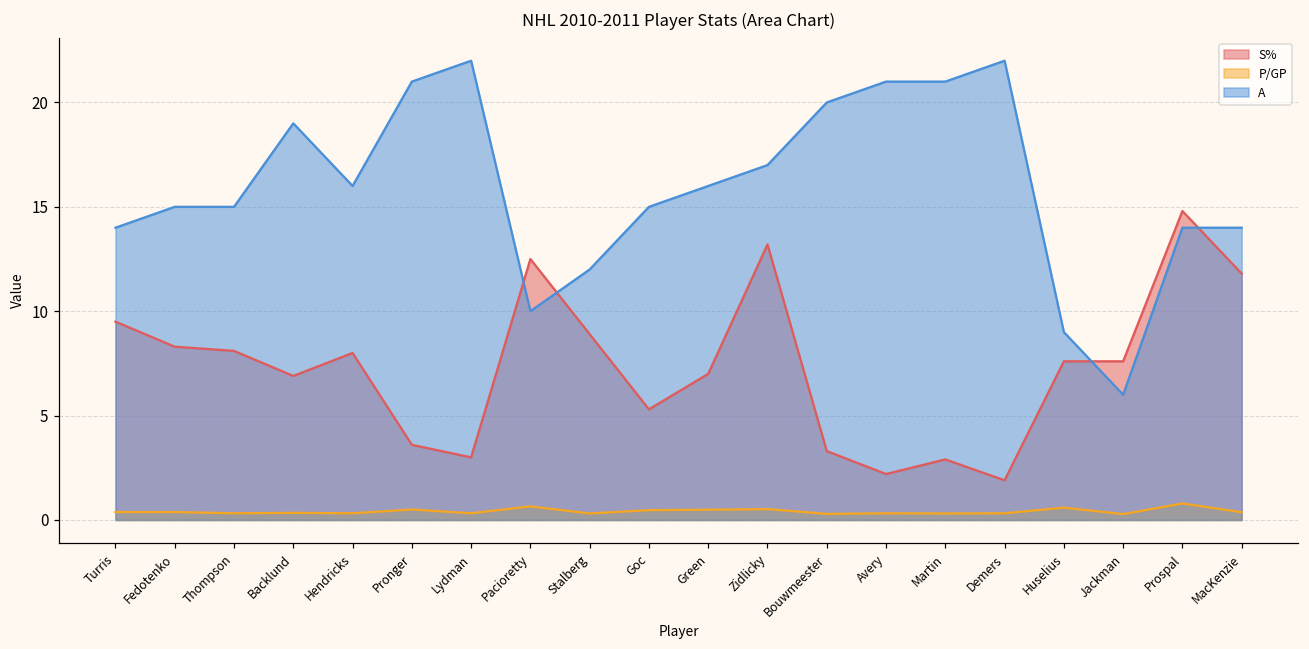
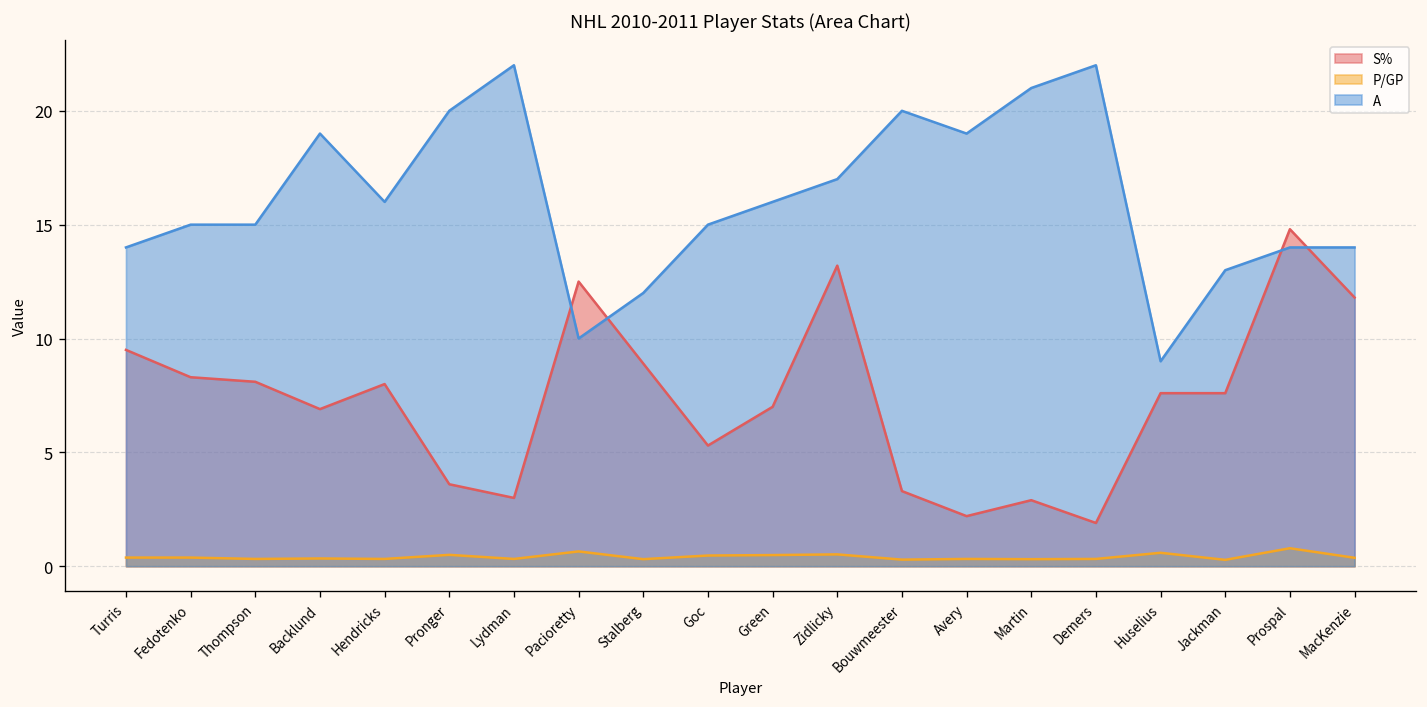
  {
    "S%": {
      "Turris": 9.5,
      "Fedotenko": 8.3,
      "Thompson": 8,
      "Backlund": 7,
      "Hendricks": 8,
      "Pronger": 3.6,
      "Lydman": 3,
      "Pacioretty": 12.5,
      "Stalberg": 9,
      "Goc": 5.3,
      "Green": 7,
      "Zidlicky": 13.2,
      "Bouwmeester": 3.3,
      "Avery": 2.2,
      "Martin": 3,
      "Demers": 2,
      "Huselius": 7.6,
      "Jackman": 7.6,
      "Prospal": 14.8,
      "MacKenzie": 11.8
    },
    "P/GP": {
      "Turris": 0.4,
      "Fedotenko": 0.4,
      "Thompson": 0.3,
      "Backlund": 0.3,
      "Hendricks": 0.3,
      "Pronger": 0.5,
      "Lydman": 0.3,
      "Pacioretty": 0.7,
      "Stalberg": 0.3,
      "Goc": 0.5,
      "Green": 0.5,
      "Zidlicky": 0.5,
      "Bouwmeester": 0.3,
      "Avery": 0.3,
      "Martin": 0.3,
      "Demers": 0.3,
      "Huselius": 0.6,
      "Jackman": 0.3,
      "Prospal": 0.8,
      "MacKenzie": 0.4
    },
    "A": {
      "Turris": 14,
      "Fedotenko": 15,
      "Thompson": 15,
      "Backlund": 19,
      "Hendricks": 16,
-     "Pronger": 21,
+     "Pronger": 20,
      "Lydman": 22,
      "Pacioretty": 10,
      "Stalberg": 12,
      "Goc": 15,
      "Green": 16,
      "Zidlicky": 17,
      "Bouwmeester": 20,
-     "Avery": 21,
+     "Avery": 19,
      "Martin": 21,
      "Demers": 22,
      "Huselius": 9,
-     "Jackman": 6,
+     "Jackman": 13,
      "Prospal": 14,
      "MacKenzie": 14
    }
  }
